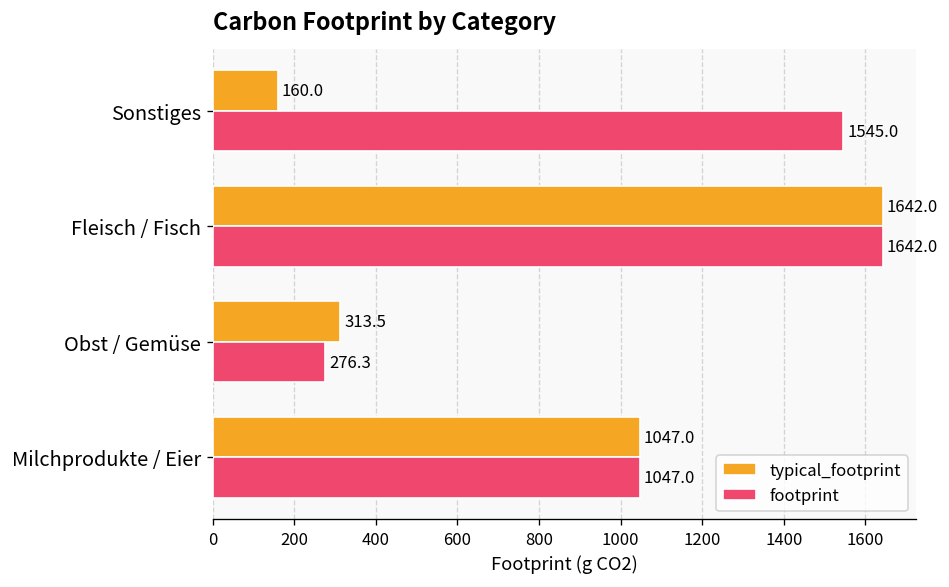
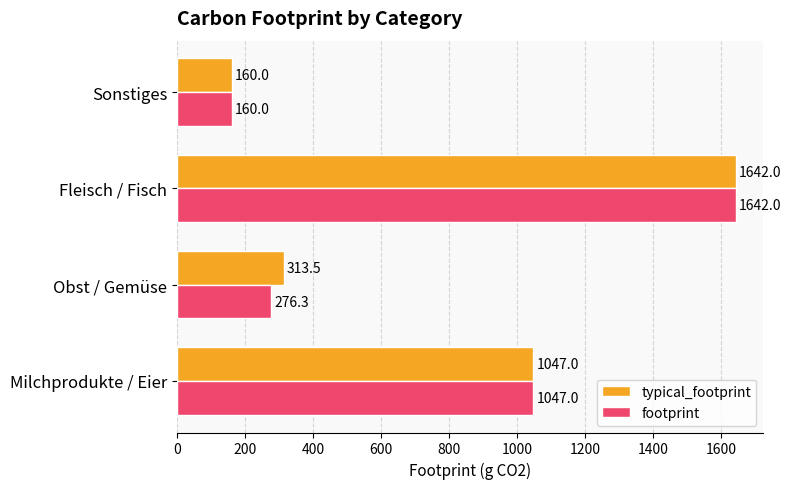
  {
    "typical_footprint": {
      "Sonstiges": 160.0,
      "Fleisch / Fisch": 1642.0,
      "Obst / Gemüse": 313.5,
      "Milchprodukte / Eier": 1047.0
    },
    "footprint": {
-     "Sonstiges": 1545.0,
+     "Sonstiges": 160.0,
      "Fleisch / Fisch": 1642.0,
      "Obst / Gemüse": 276.3,
      "Milchprodukte / Eier": 1047.0
    }
  }
